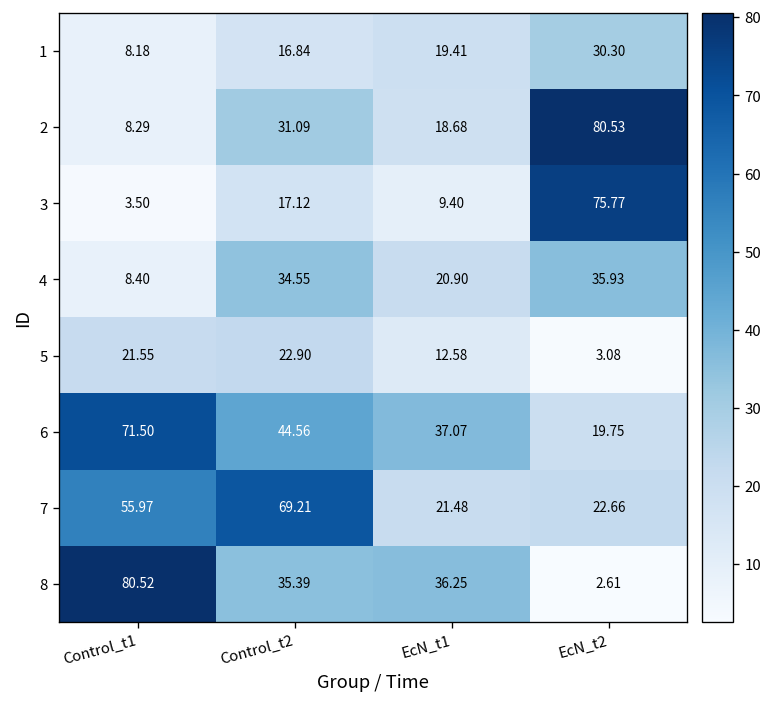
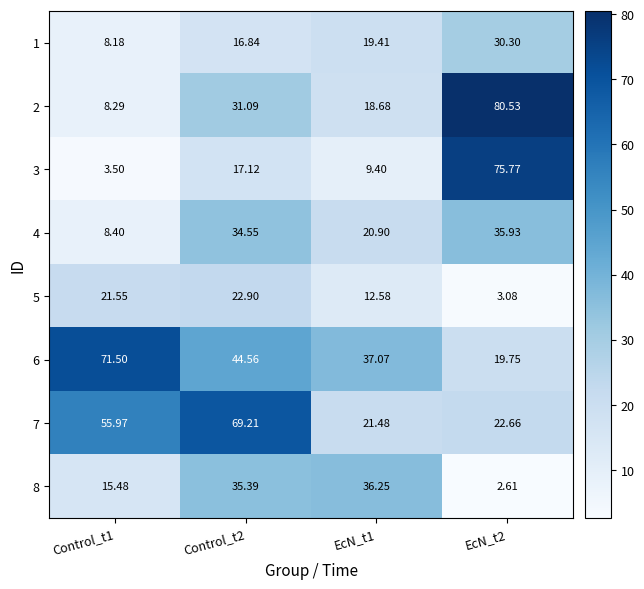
  {
    "1": {
      "Control_t1": 8.18,
      "Control_t2": 16.84,
      "EcN_t1": 19.41,
      "EcN_t2": 30.30
    },
    "2": {
      "Control_t1": 8.29,
      "Control_t2": 31.09,
      "EcN_t1": 18.68,
      "EcN_t2": 80.53
    },
    "3": {
      "Control_t1": 3.50,
      "Control_t2": 17.12,
      "EcN_t1": 9.40,
      "EcN_t2": 75.77
    },
    "4": {
      "Control_t1": 8.40,
      "Control_t2": 34.55,
      "EcN_t1": 20.90,
      "EcN_t2": 35.93
    },
    "5": {
      "Control_t1": 21.55,
      "Control_t2": 22.90,
      "EcN_t1": 12.58,
      "EcN_t2": 3.08
    },
    "6": {
      "Control_t1": 71.50,
      "Control_t2": 44.56,
      "EcN_t1": 37.07,
      "EcN_t2": 19.75
    },
    "7": {
      "Control_t1": 55.97,
      "Control_t2": 69.21,
      "EcN_t1": 21.48,
      "EcN_t2": 22.66
    },
    "8": {
-     "Control_t1": 80.52,
+     "Control_t1": 15.48,
      "Control_t2": 35.39,
      "EcN_t1": 36.25,
      "EcN_t2": 2.61
    }
  }
